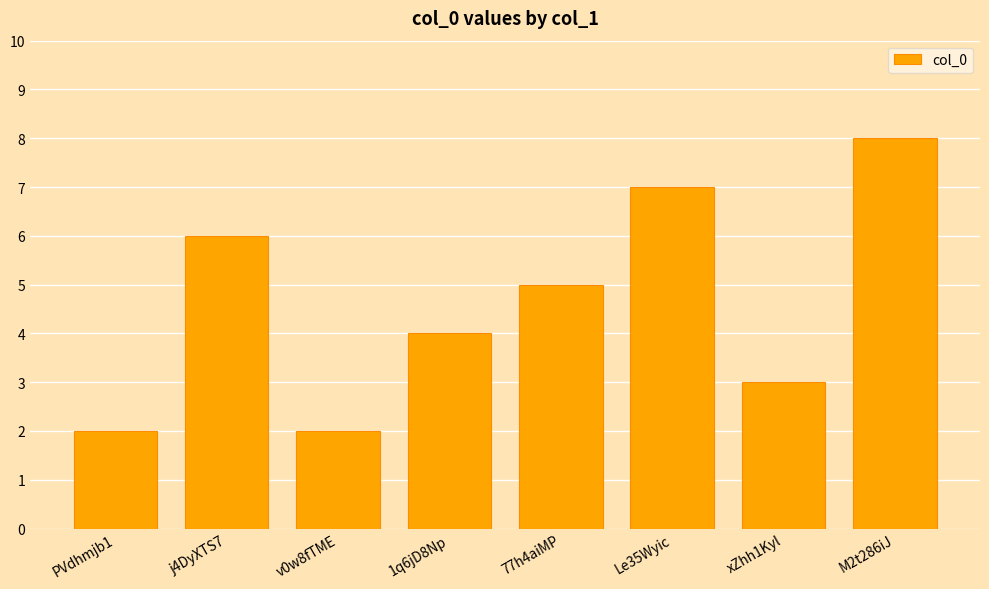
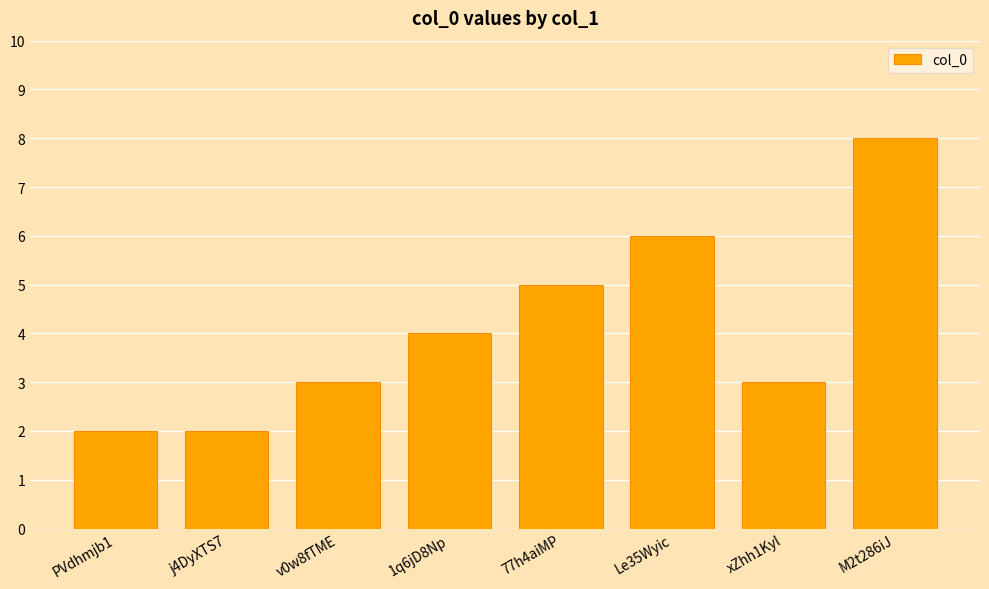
  {
    "PVdhmjb1": 2,
-   "j4DyXTS7": 6,
-   "v0w8fTME": 2,
+   "j4DyXTS7": 2,
+   "v0w8fTME": 3,
    "1q6jD8Np": 4,
    "77h4aiMP": 5,
-   "Le35Wyic": 7,
+   "Le35Wyic": 6,
    "xZhh1Kyl": 3,
    "M2t286iJ": 8
  }
